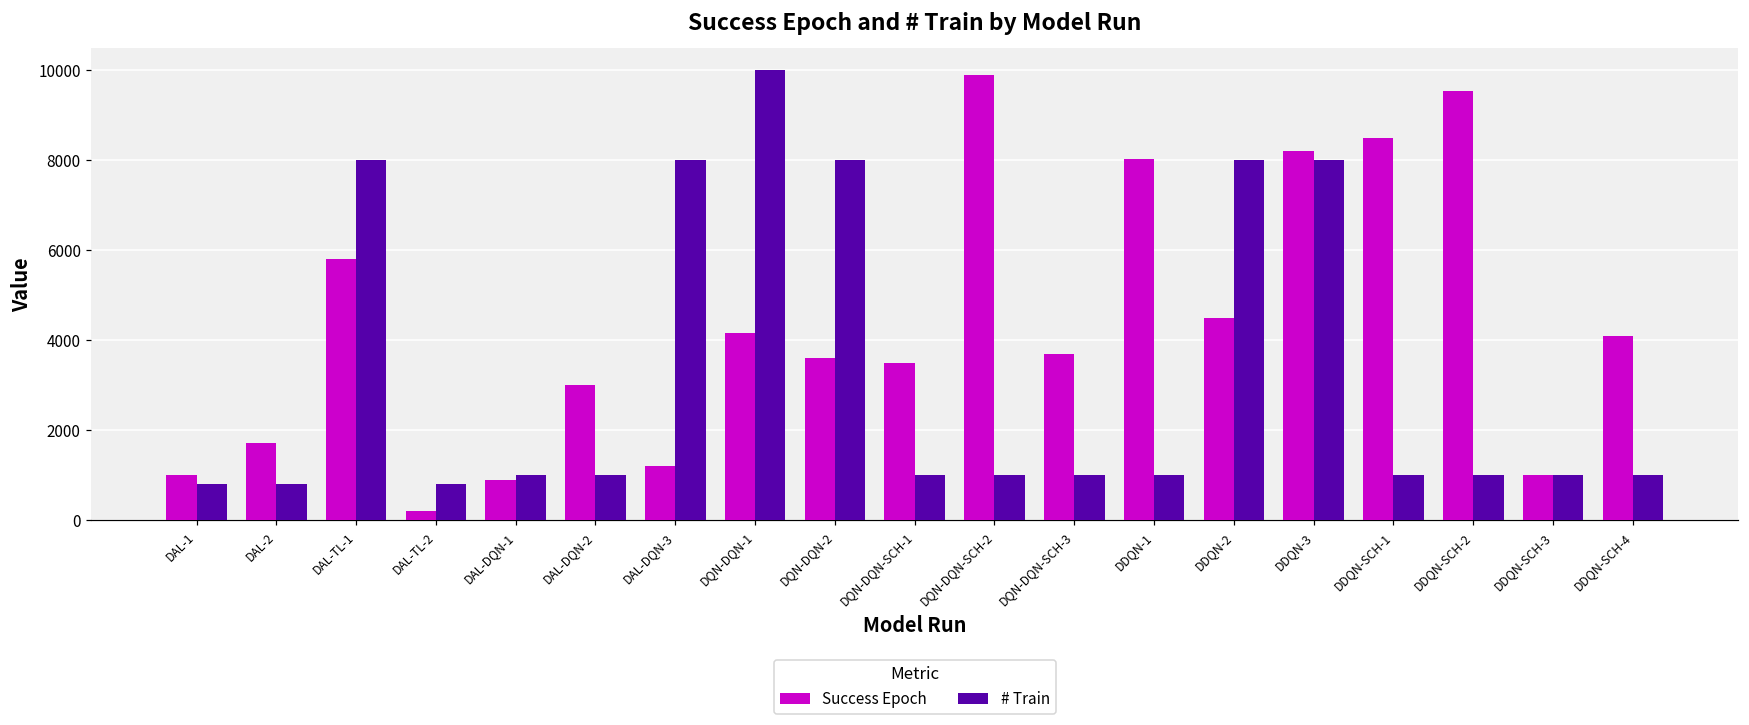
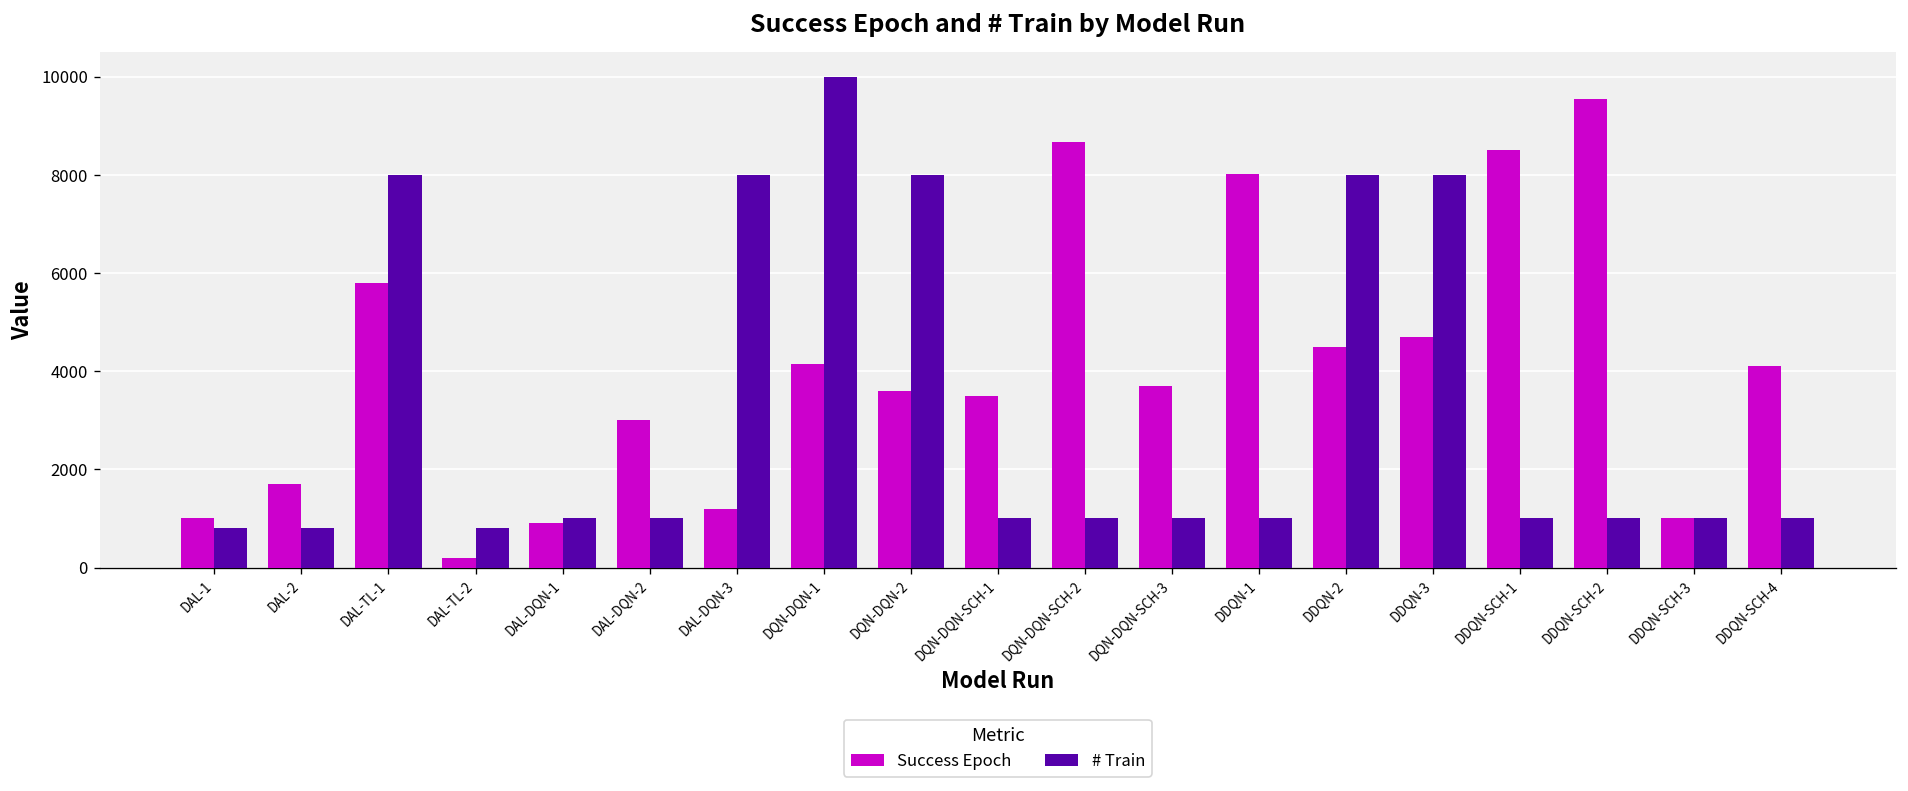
  {
    "Success Epoch": {
      "DAL-1": 1000,
      "DAL-2": 1700,
      "DAL-TL-1": 5800,
      "DAL-TL-2": 200,
      "DAL-DQN-1": 900,
      "DAL-DQN-2": 3000,
      "DAL-DQN-3": 1200,
      "DQN-DQN-1": 4200,
      "DQN-DQN-2": 3600,
      "DQN-DQN-SCH-1": 3500,
-     "DQN-DQN-SCH-2": 9900,
+     "DQN-DQN-SCH-2": 8700,
      "DQN-DQN-SCH-3": 3700,
      "DDQN-1": 8000,
      "DDQN-2": 4500,
-     "DDQN-3": 8200,
+     "DDQN-3": 4700,
      "DDQN-SCH-1": 8500,
      "DDQN-SCH-2": 9500,
      "DDQN-SCH-3": 1000,
      "DDQN-SCH-4": 4100
    },
    "# Train": {
      "DAL-1": 800,
      "DAL-2": 800,
      "DAL-TL-1": 8000,
      "DAL-TL-2": 800,
      "DAL-DQN-1": 1000,
      "DAL-DQN-2": 1000,
      "DAL-DQN-3": 8000,
      "DQN-DQN-1": 10000,
      "DQN-DQN-2": 8000,
      "DQN-DQN-SCH-1": 1000,
      "DQN-DQN-SCH-2": 1000,
      "DQN-DQN-SCH-3": 1000,
      "DDQN-1": 1000,
      "DDQN-2": 8000,
      "DDQN-3": 8000,
      "DDQN-SCH-1": 1000,
      "DDQN-SCH-2": 1000,
      "DDQN-SCH-3": 1000,
      "DDQN-SCH-4": 1000
    }
  }
